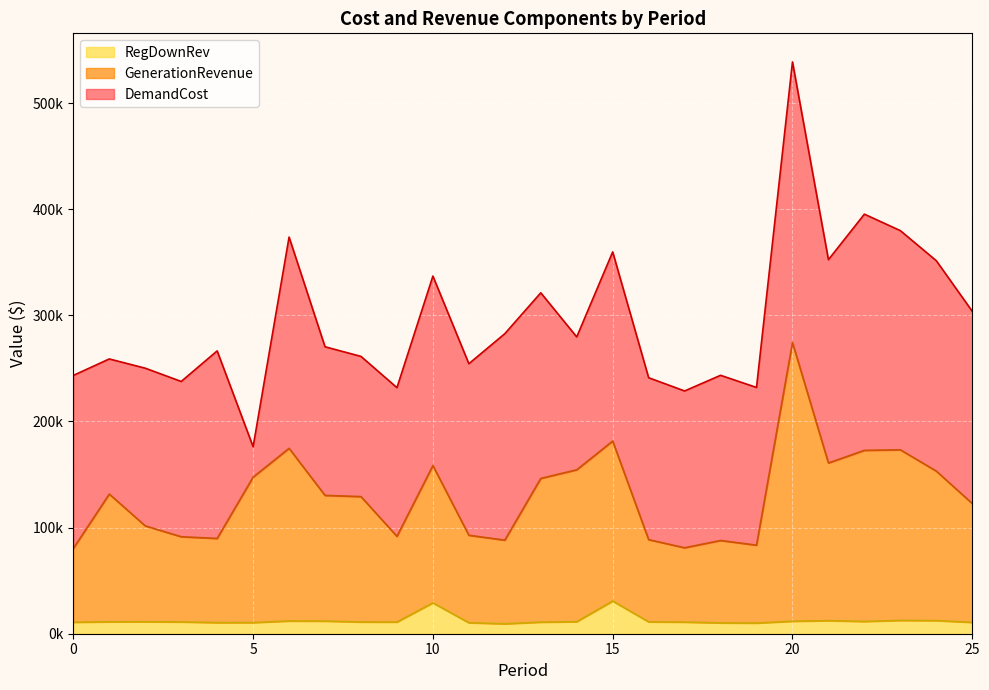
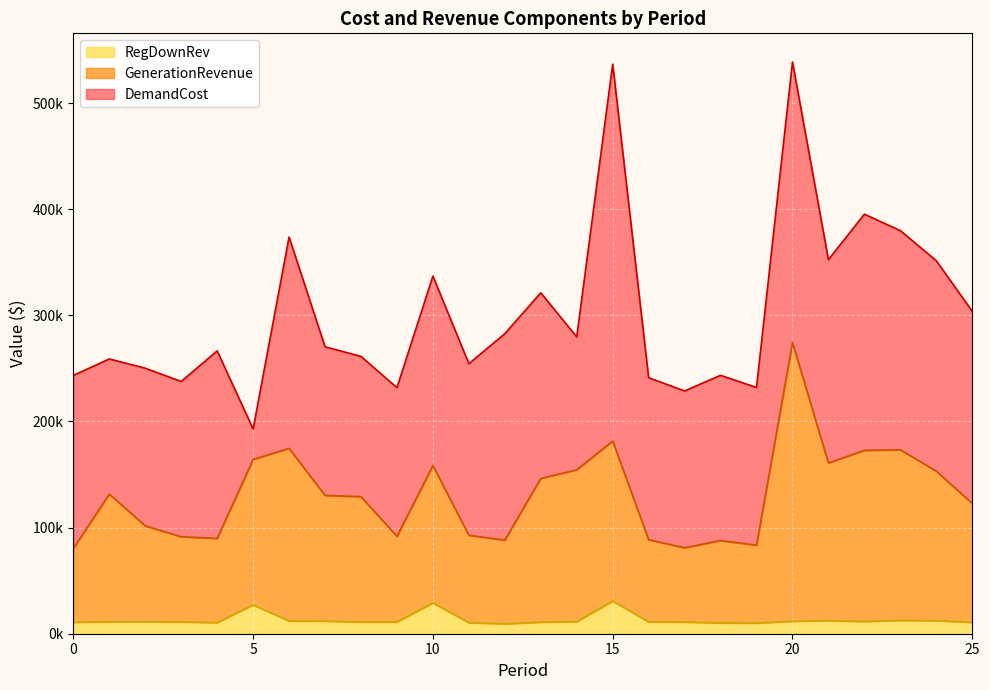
  {
    "RegDownRev": {
      "0": 11000,
-     "5": 10000,
+     "5": 27000,
      "10": 29000,
      "15": 31000,
      "20": 12000,
      "25": 11000
    },
    "GenerationRevenue": {
      "0": 70000,
      "5": 137000,
      "10": 129000,
      "15": 151000,
      "20": 263000,
      "25": 112000
    },
    "DemandCost": {
      "0": 163000,
      "5": 29000,
      "10": 179000,
-     "15": 178000,
+     "15": 355000,
      "20": 264000,
      "25": 181000
    }
  }
